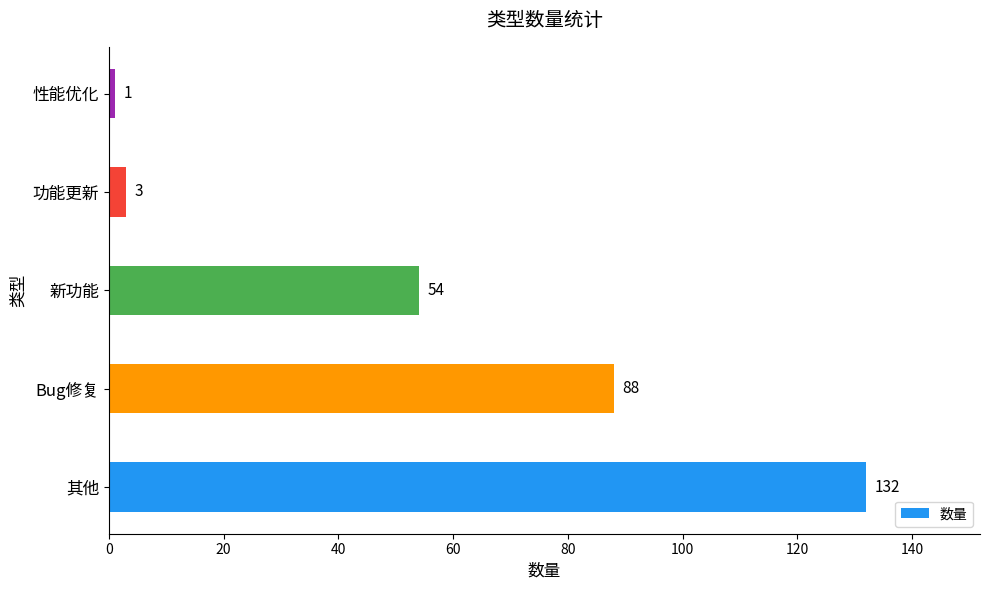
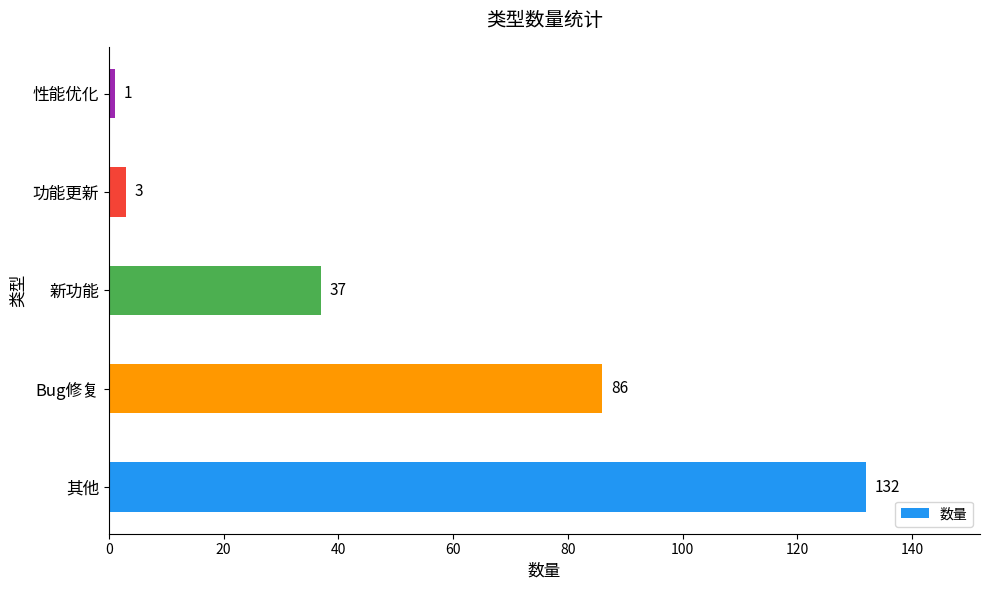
  {
    "性能优化": 1,
    "功能更新": 3,
-   "新功能": 54,
-   "Bug修复": 88,
+   "新功能": 37,
+   "Bug修复": 86,
    "其他": 132
  }
